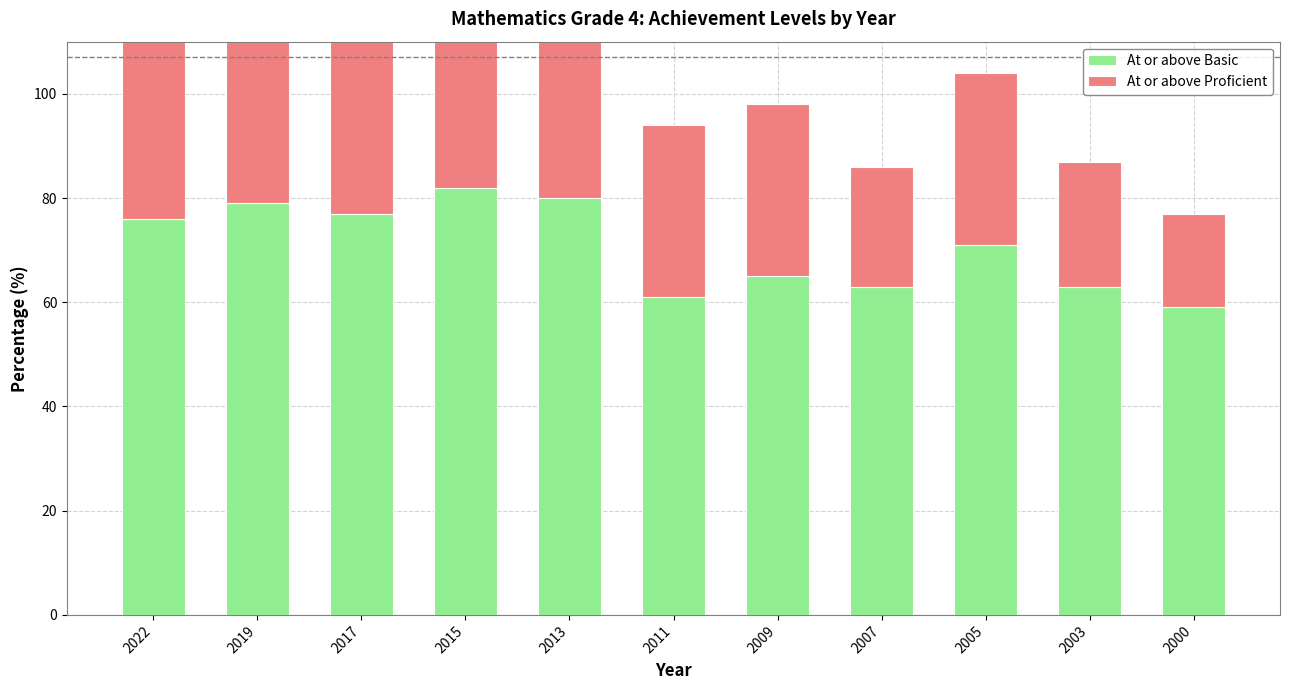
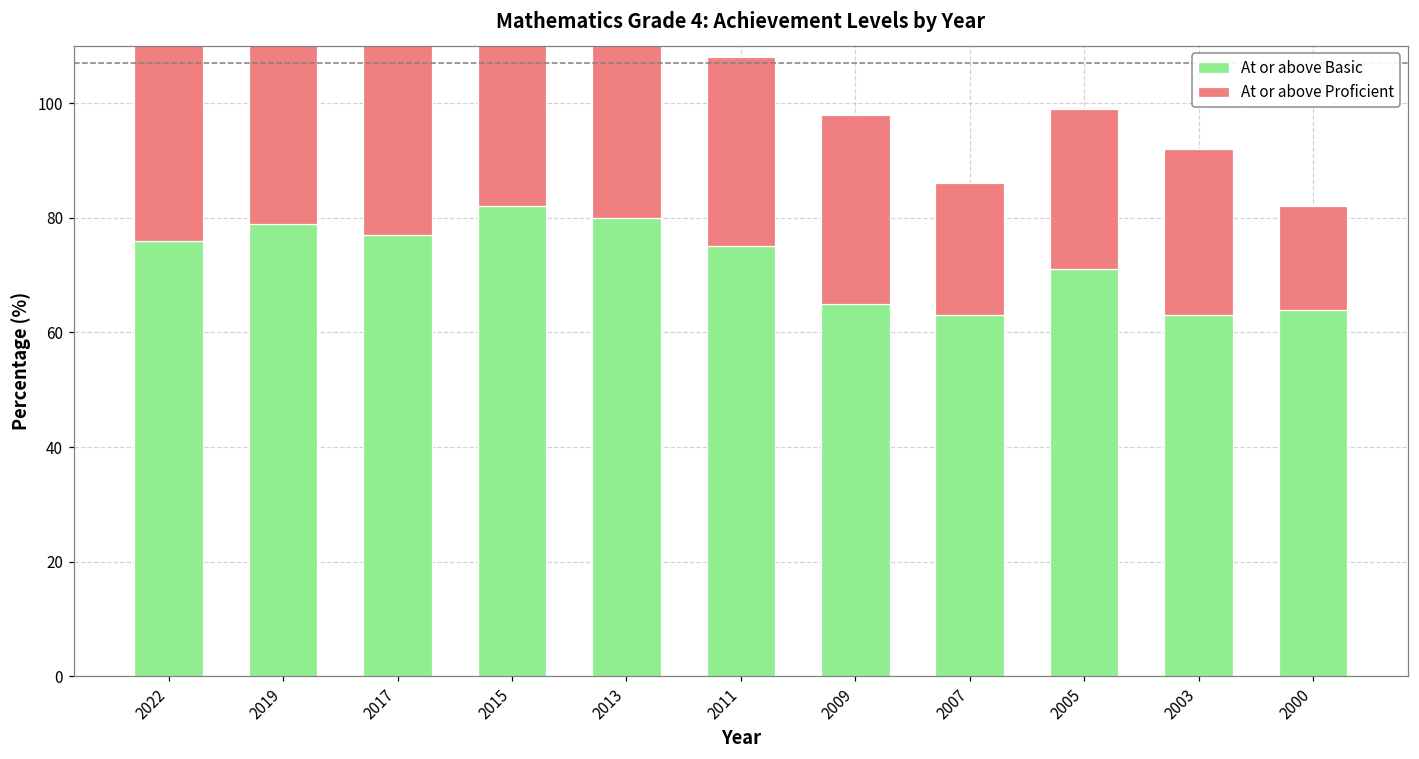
  {
    "At or above Basic": {
      "2022": 76,
      "2019": 79,
      "2017": 77,
      "2015": 82,
      "2013": 80,
-     "2011": 61,
+     "2011": 75,
      "2009": 65,
      "2007": 63,
      "2005": 71,
      "2003": 63,
-     "2000": 59
+     "2000": 64
    },
    "At or above Proficient": {
      "2011": 33,
      "2009": 33,
      "2007": 23,
-     "2005": 33,
-     "2003": 24,
+     "2005": 28,
+     "2003": 29,
      "2000": 18
    }
  }
